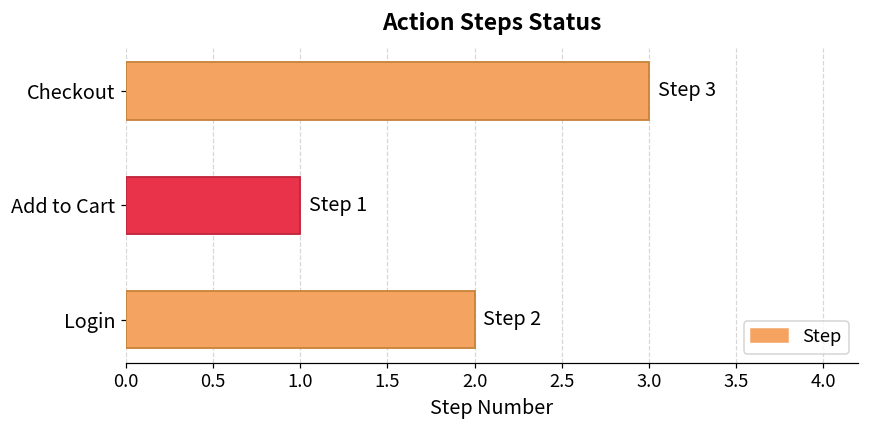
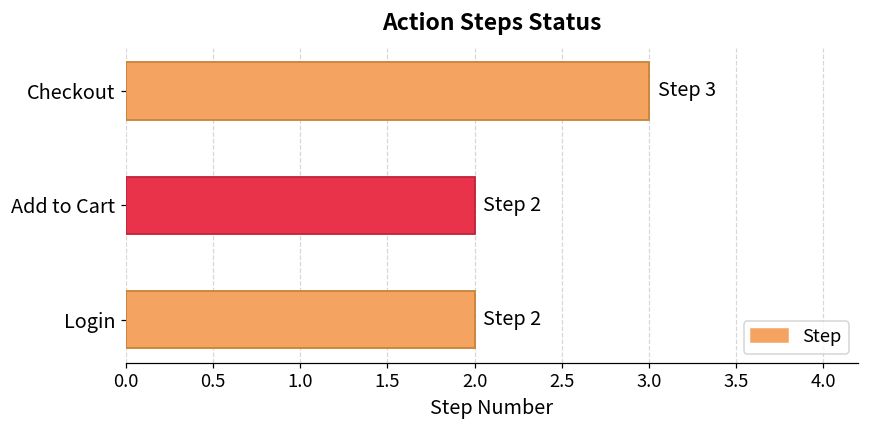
  {
    "Checkout": 3,
-   "Add to Cart": 1,
+   "Add to Cart": 2,
    "Login": 2
  }
